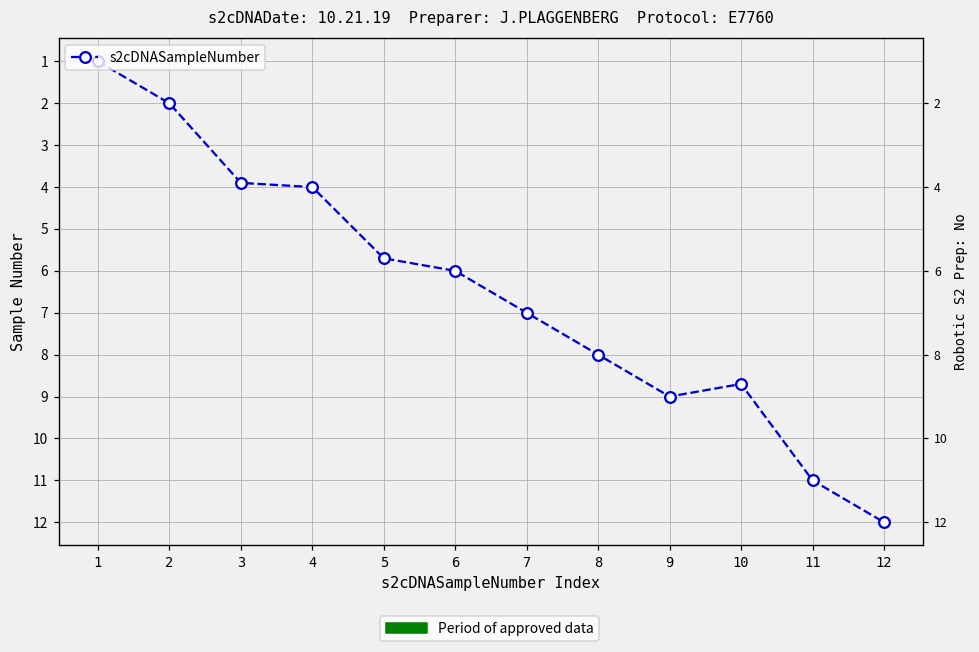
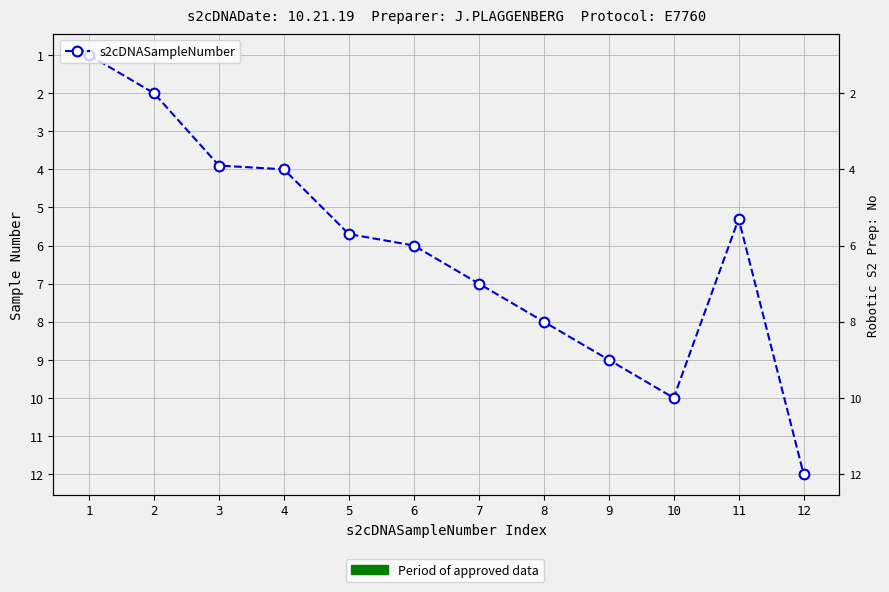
  {
    "2": 2.0,
    "3": 3.9,
    "4": 4.0,
    "5": 5.7,
    "6": 6.0,
    "7": 7.0,
    "8": 8.0,
    "9": 9.0,
-   "10": 8.7,
-   "11": 11.0,
+   "10": 10.0,
+   "11": 5.3,
    "12": 12.0
  }
